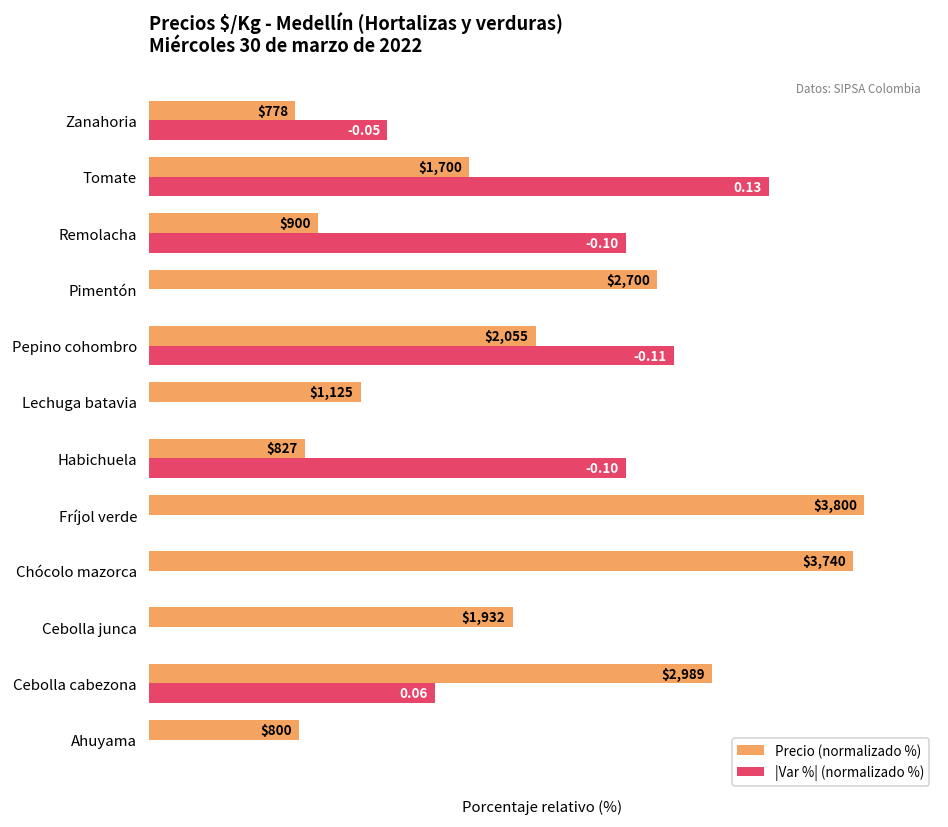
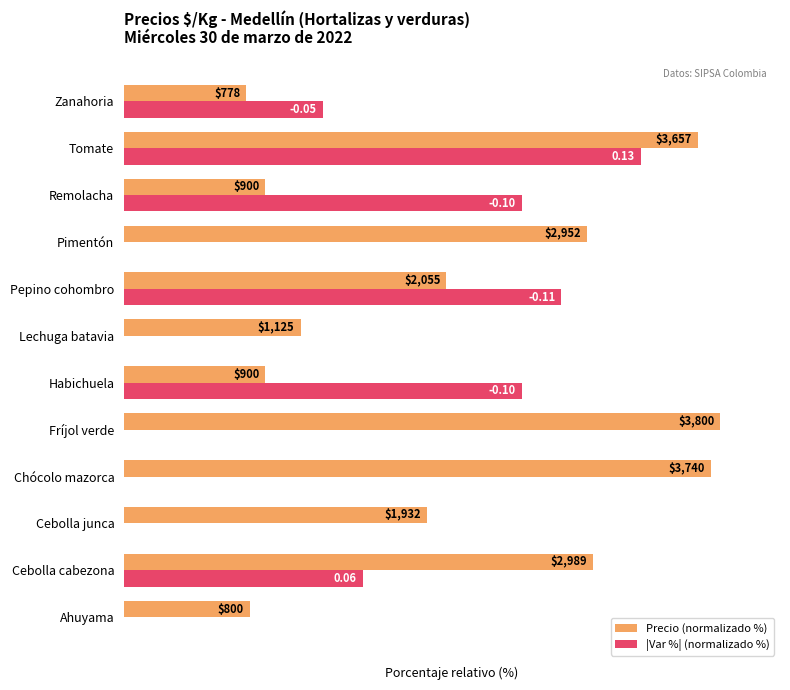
  {
    "Precio (normalizado %)": {
-     "Tomate": "$1,700",
-     "Pimentón": "$2,700",
-     "Habichuela": "$827"
+     "Tomate": "$3,657",
+     "Pimentón": "$2,952",
+     "Habichuela": "$900"
    }
  }
